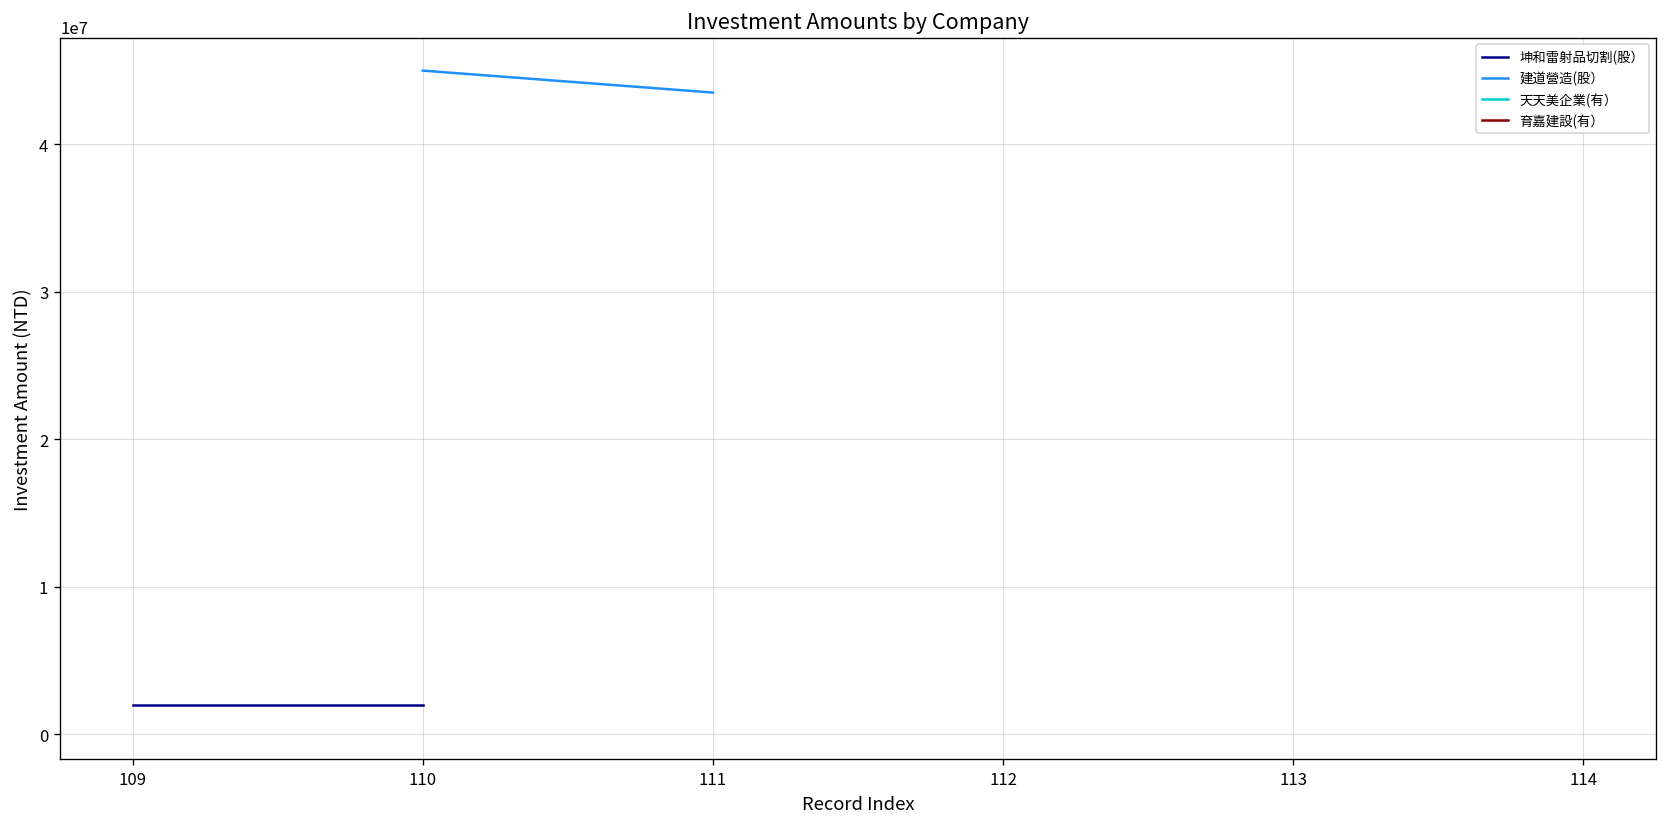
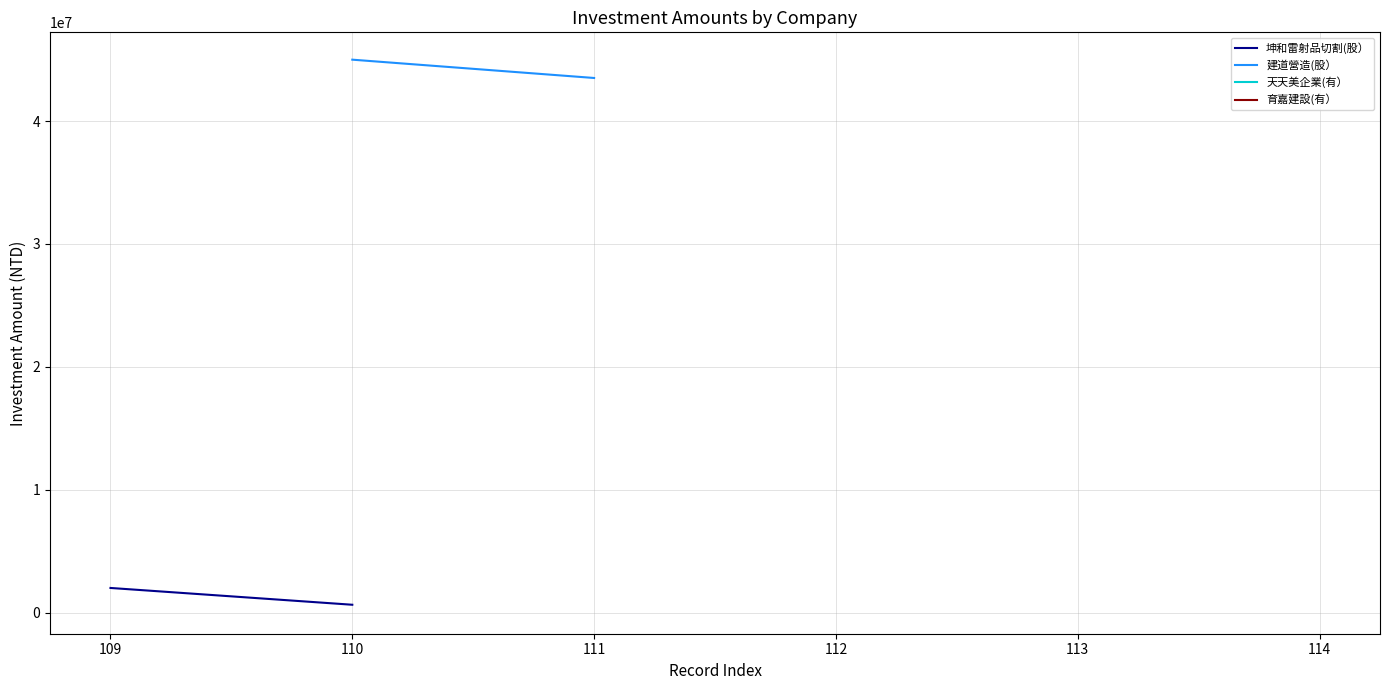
  {
    "坤和雷射品切割(股）": {
      "109": 2000000,
-     "110": 2000000
+     "110": 600000
    },
    "建道營造(股）": {
      "110": 45000000,
      "111": 43500000
    },
    "天天美企業(有）": {
      "113": 500000
    },
    "育嘉建設(有）": {
      "114": 1000000
    }
  }
